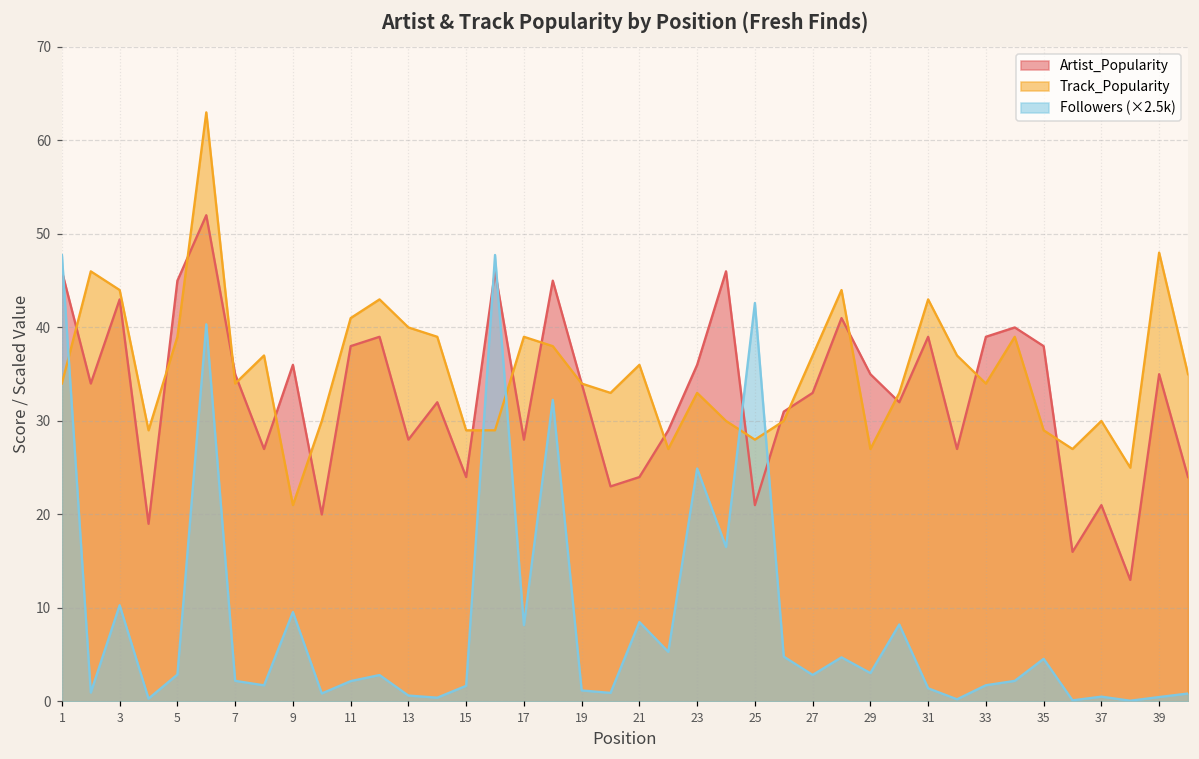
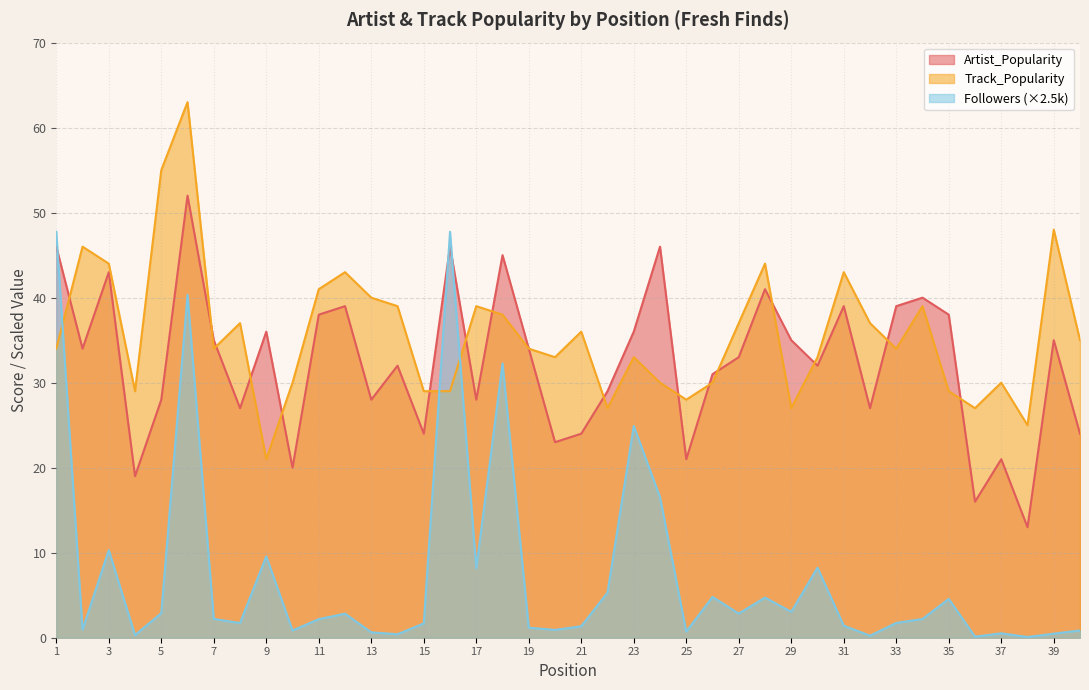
  {
    "Artist_Popularity": {
      "1": 46,
      "3": 43,
-     "5": 45,
+     "5": 28,
      "7": 35,
      "9": 36,
      "11": 38,
      "13": 28,
      "15": 24,
      "17": 28,
      "21": 24,
      "23": 36,
      "25": 21,
      "27": 33,
      "29": 35,
      "31": 39,
      "33": 39,
      "35": 38,
      "37": 21,
      "39": 35
    },
    "Track_Popularity": {
      "1": 34,
      "3": 44,
-     "5": 39,
+     "5": 55,
      "7": 34,
      "9": 21,
      "11": 41,
      "13": 40,
      "15": 29,
      "17": 39,
      "21": 36,
      "23": 33,
      "25": 28,
      "27": 37,
      "29": 27,
      "31": 43,
      "33": 34,
      "35": 29,
      "37": 30,
      "39": 48
    },
    "Followers (×2.5k)": {
      "1": 48,
      "3": 10,
      "5": 3,
      "7": 2,
      "9": 10,
      "11": 2,
      "13": 1,
      "15": 2,
      "17": 8,
      "19": 1,
-     "21": 9,
+     "21": 1,
      "23": 25,
-     "25": 43,
+     "25": 1,
      "27": 3,
      "29": 3,
      "31": 1,
      "33": 2,
      "35": 5,
      "37": 1,
      "39": 0
    }
  }
